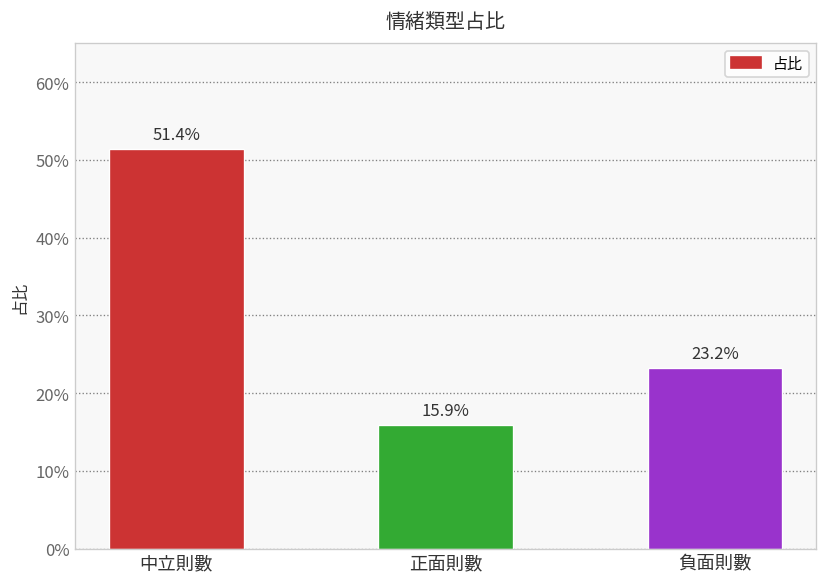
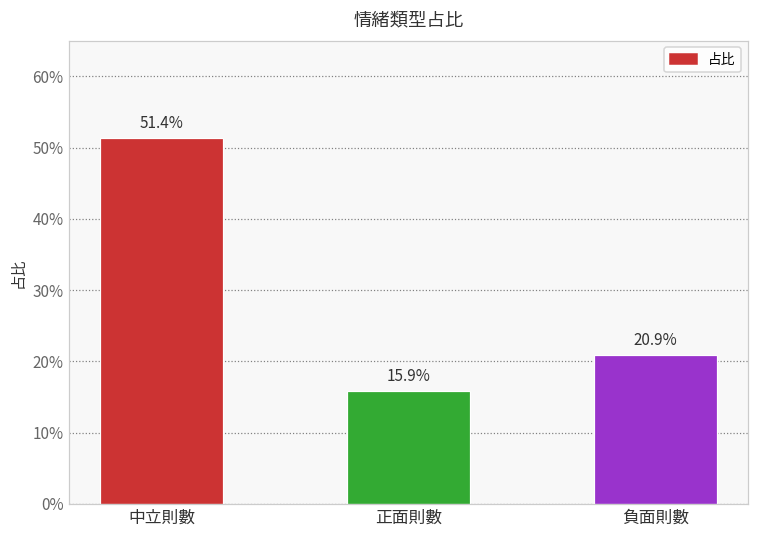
  {
    "中立則數": "51.4%",
    "正面則數": "15.9%",
-   "負面則數": "23.2%"
+   "負面則數": "20.9%"
  }
